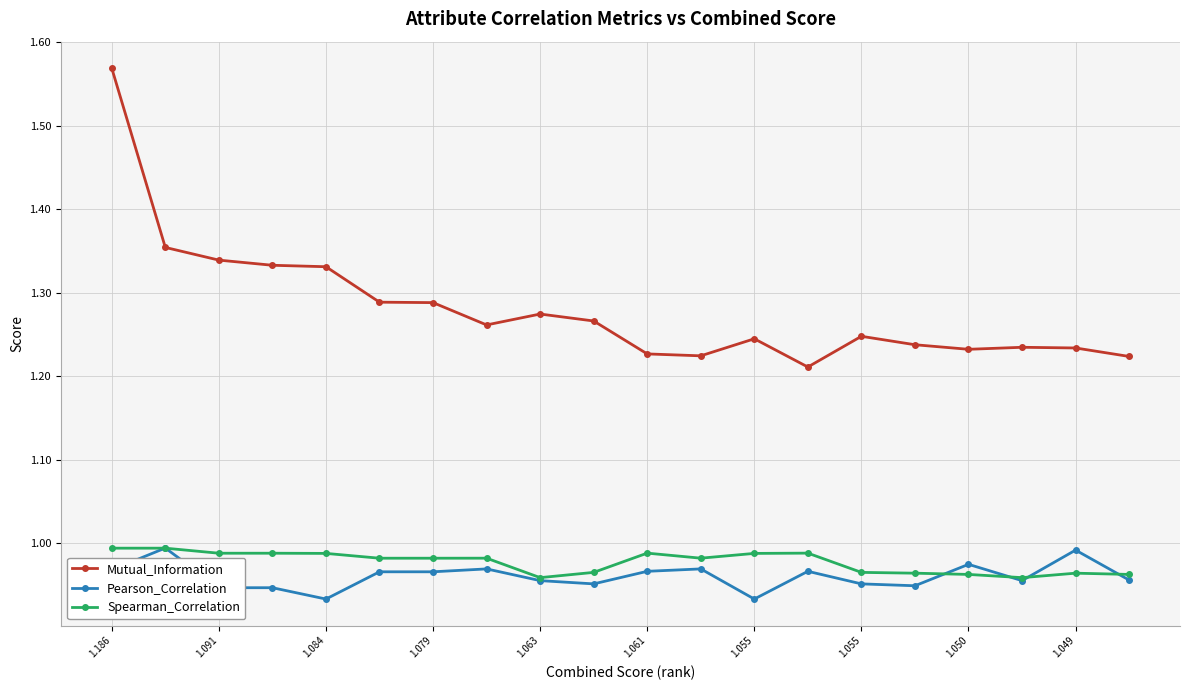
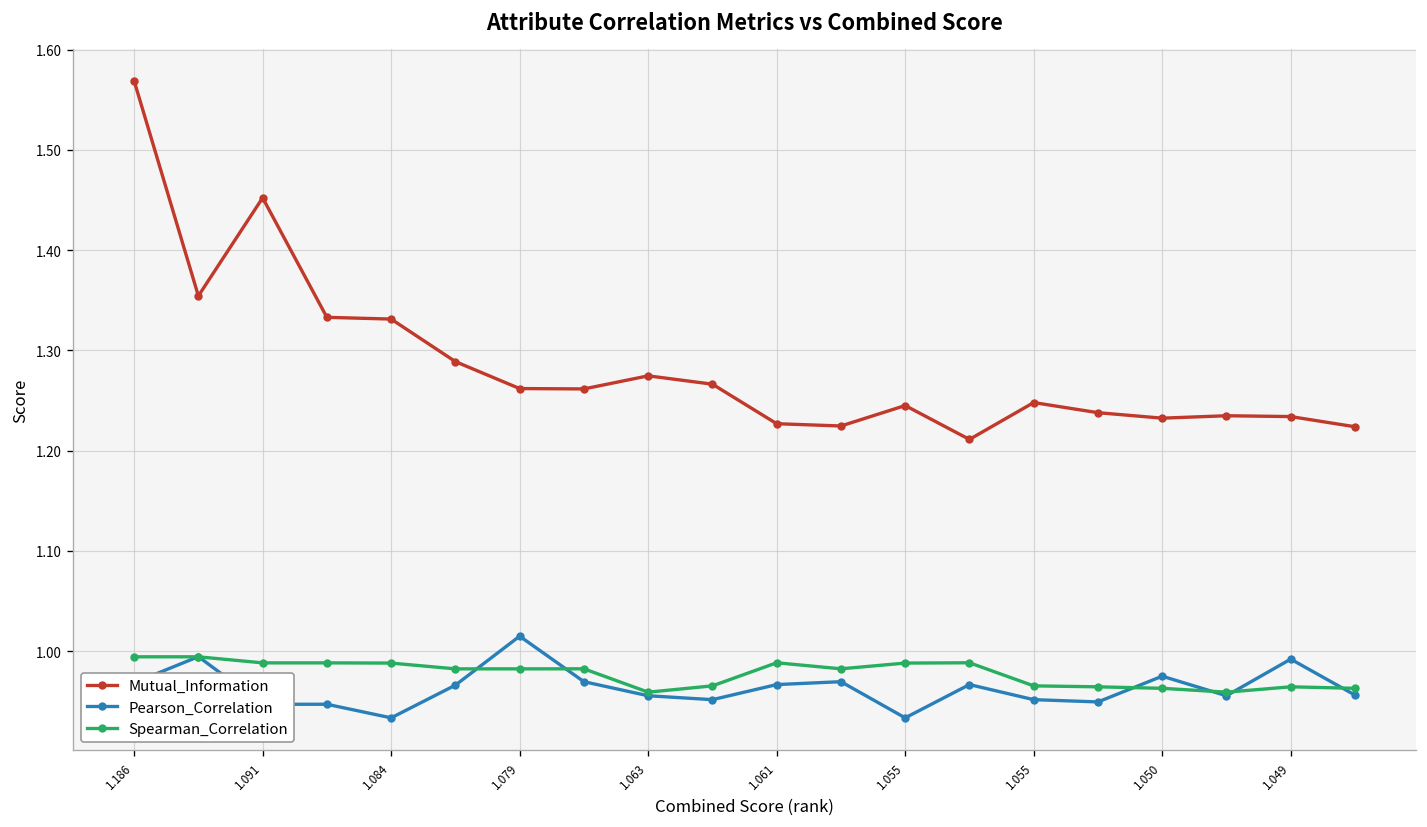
  {
    "Mutual_Information": {
      "1.186": 1.57,
-     "1.091": 1.34,
+     "1.091": 1.45,
      "1.084": 1.33,
-     "1.079": 1.29,
+     "1.079": 1.26,
      "1.063": 1.27,
      "1.061": 1.23,
      "1.050": 1.23,
      "1.049": 1.23
    },
    "Pearson_Correlation": {
      "1.084": 0.93,
-     "1.079": 0.97,
+     "1.079": 1.01,
      "1.063": 0.96,
      "1.061": 0.97,
      "1.050": 0.97,
      "1.049": 0.99
    },
    "Spearman_Correlation": {
      "1.186": 0.99,
      "1.091": 0.99,
      "1.084": 0.99,
      "1.079": 0.98,
      "1.063": 0.96,
      "1.061": 0.99,
      "1.050": 0.96,
      "1.049": 0.96
    }
  }
